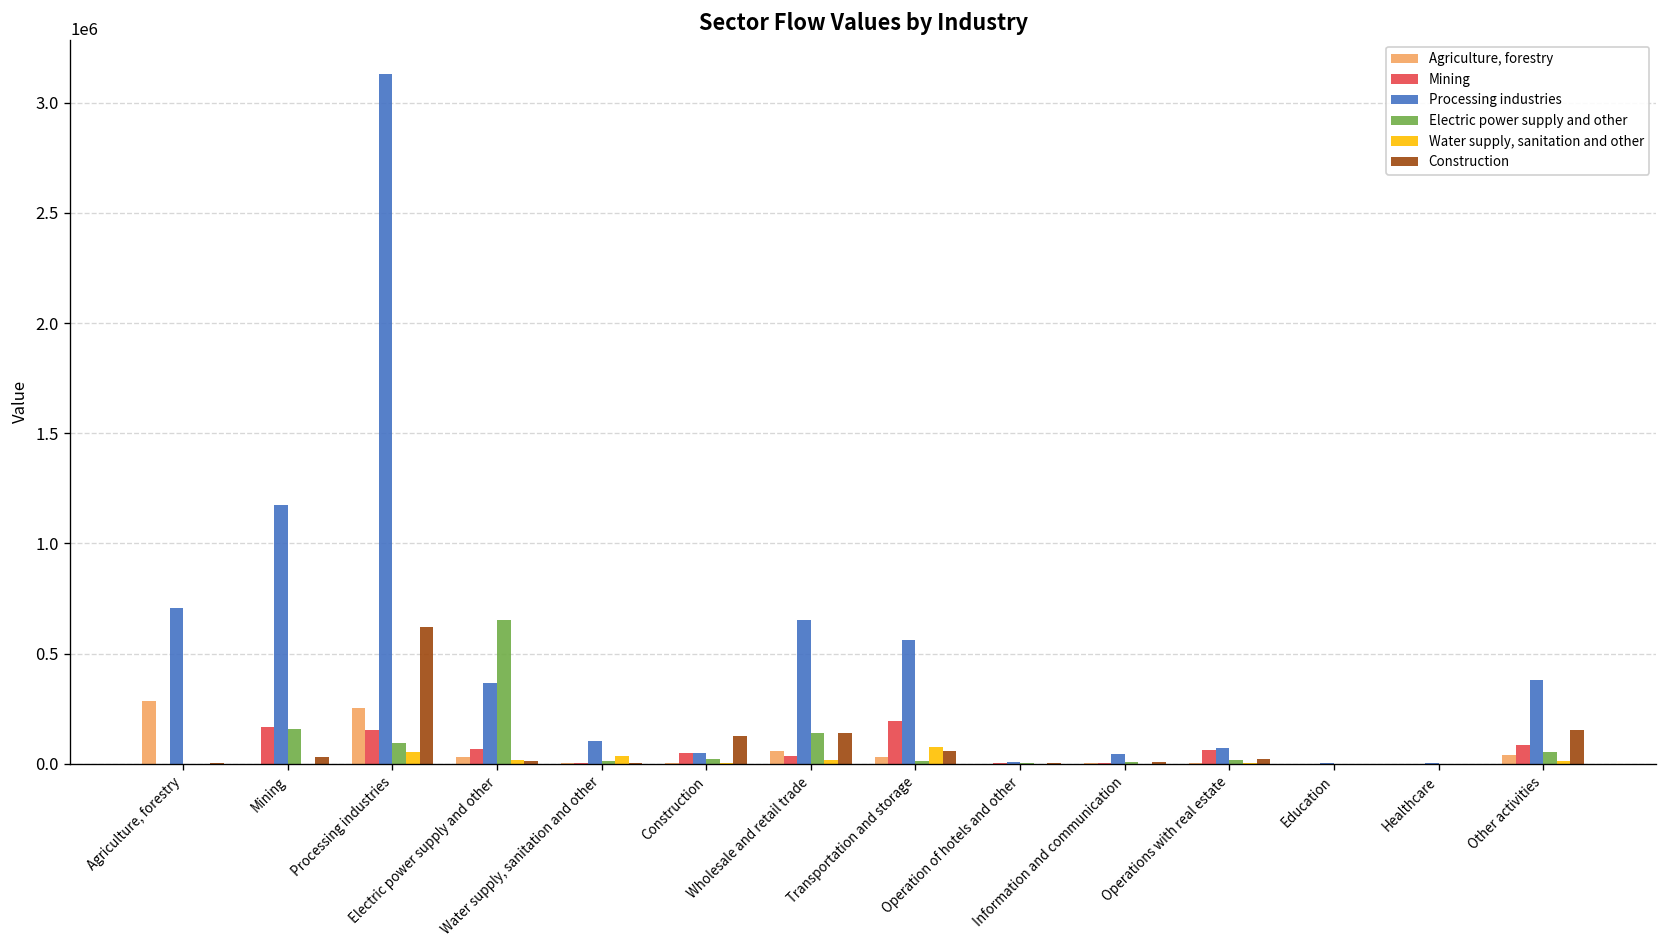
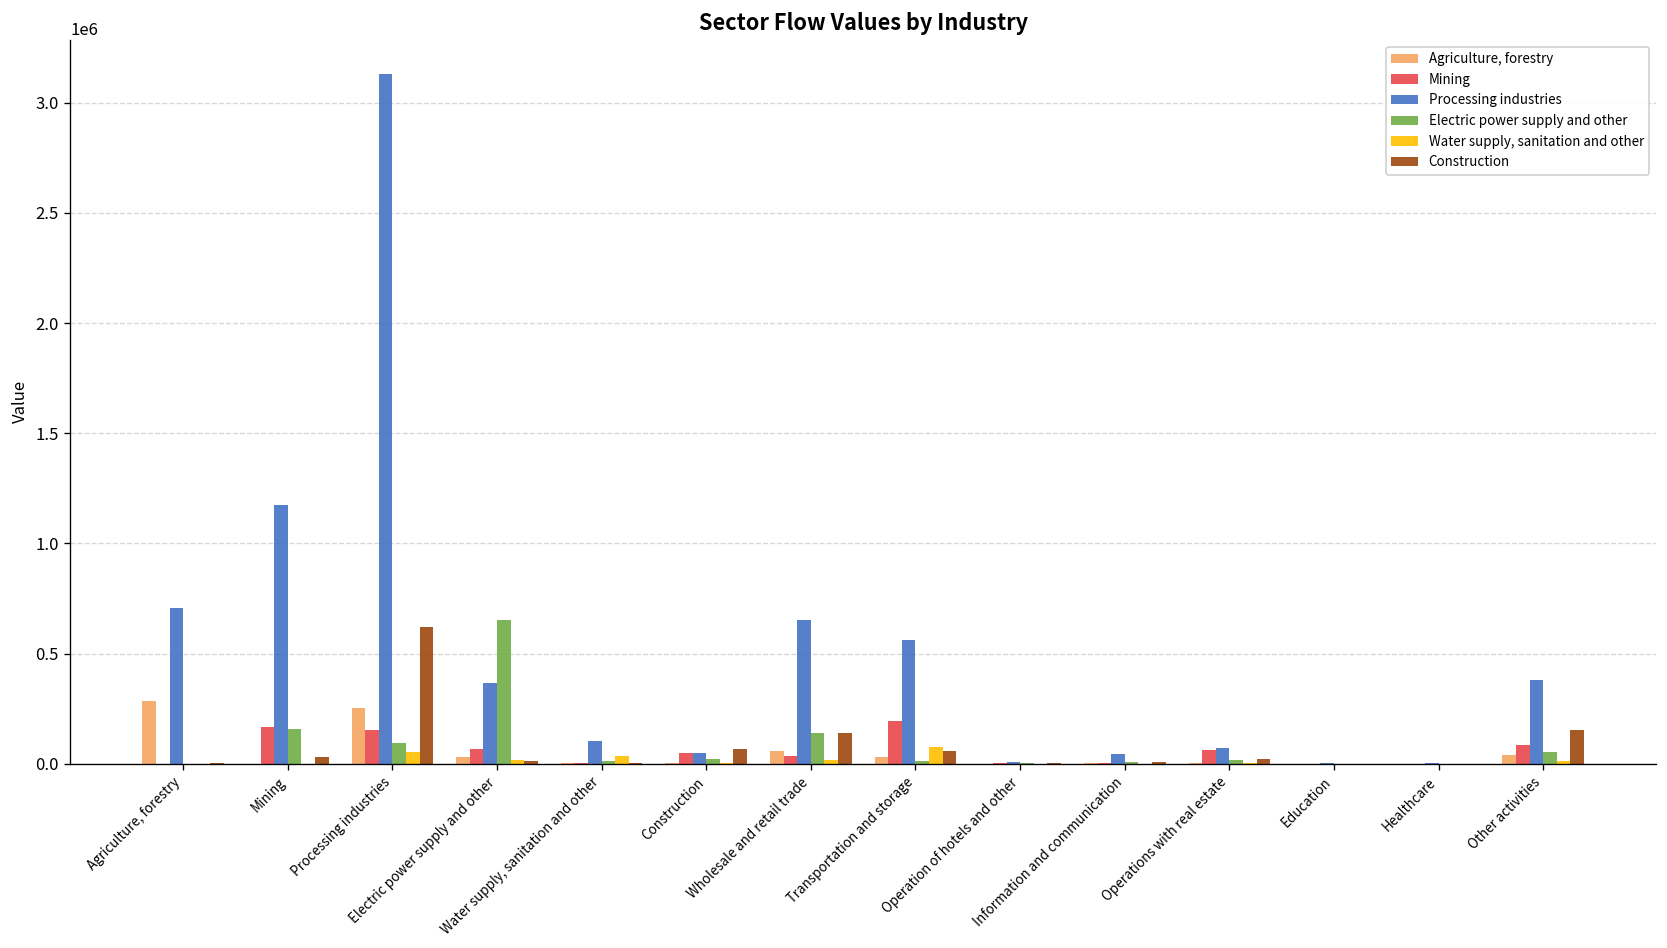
  {
    "Agriculture, forestry": {
      "Agriculture, forestry": 290000,
      "Processing industries": 250000,
      "Electric power supply and other": 30000,
      "Wholesale and retail trade": 60000,
      "Transportation and storage": 30000,
      "Other activities": 40000
    },
    "Mining": {
      "Mining": 160000,
      "Processing industries": 150000,
      "Electric power supply and other": 70000,
      "Construction": 50000,
      "Wholesale and retail trade": 30000,
      "Transportation and storage": 190000,
      "Operations with real estate": 60000,
      "Other activities": 90000
    },
    "Processing industries": {
      "Agriculture, forestry": 710000,
      "Mining": 1170000,
      "Processing industries": 3130000,
      "Electric power supply and other": 370000,
      "Water supply, sanitation and other": 100000,
      "Construction": 50000,
      "Wholesale and retail trade": 650000,
      "Transportation and storage": 560000,
      "Information and communication": 50000,
      "Operations with real estate": 70000,
      "Other activities": 380000
    },
    "Electric power supply and other": {
      "Mining": 160000,
      "Processing industries": 90000,
      "Electric power supply and other": 650000,
      "Construction": 20000,
      "Wholesale and retail trade": 140000,
      "Transportation and storage": 10000,
      "Operations with real estate": 20000,
      "Other activities": 50000
    },
    "Water supply, sanitation and other": {
      "Processing industries": 50000,
      "Electric power supply and other": 20000,
      "Water supply, sanitation and other": 30000,
      "Wholesale and retail trade": 10000,
      "Transportation and storage": 80000
    },
    "Construction": {
      "Mining": 30000,
      "Processing industries": 620000,
      "Electric power supply and other": 10000,
-     "Construction": 120000,
+     "Construction": 70000,
      "Wholesale and retail trade": 140000,
      "Transportation and storage": 60000,
      "Operations with real estate": 20000,
      "Other activities": 150000
    }
  }
